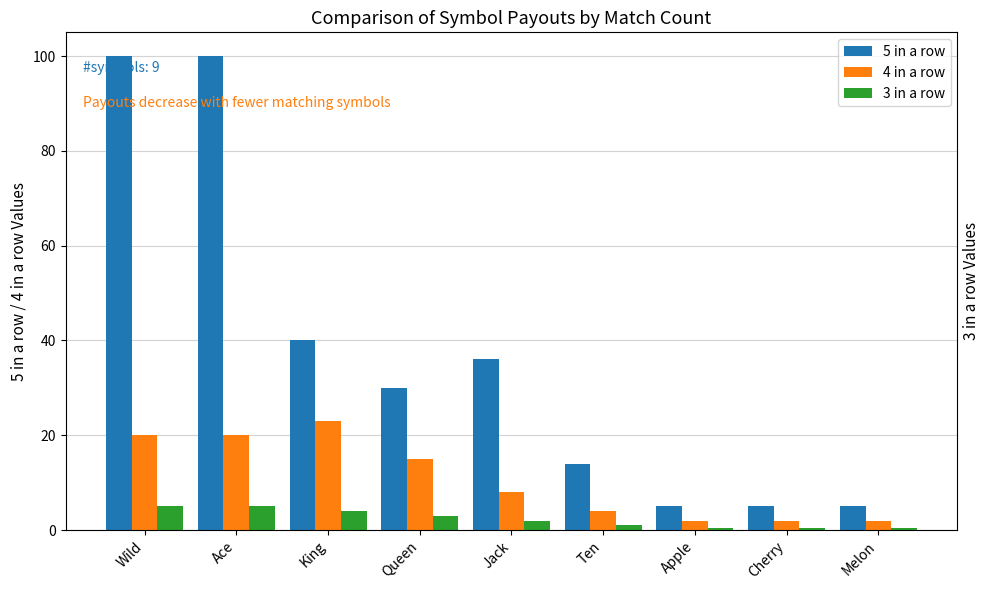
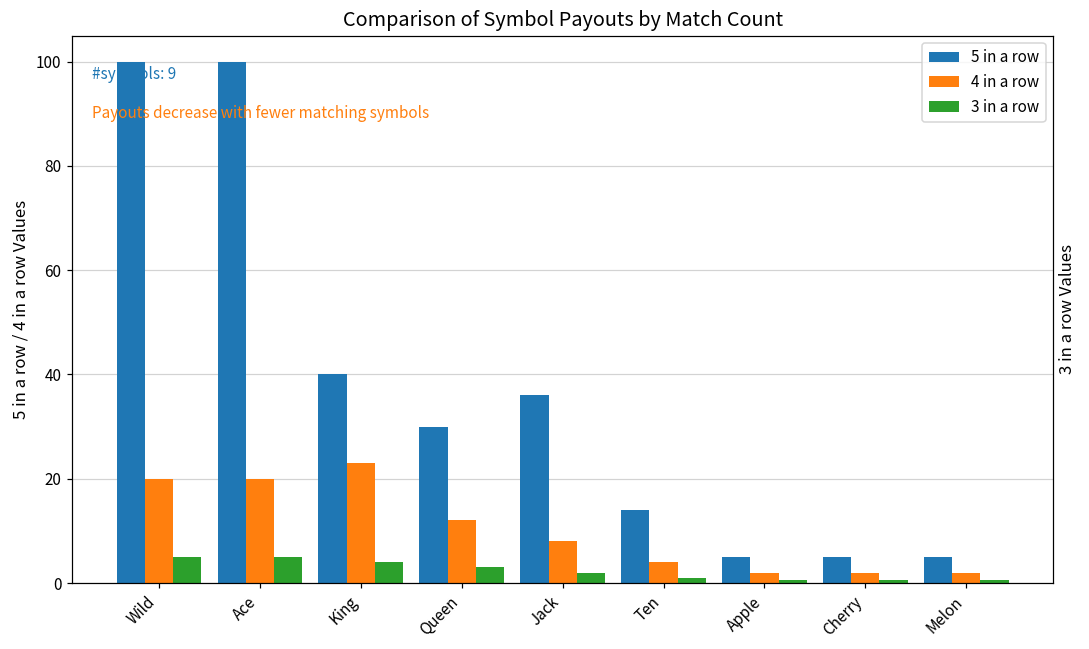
  {
    "5 in a row": {
      "Ace": 100,
      "King": 40,
      "Queen": 30,
      "Jack": 36,
      "Ten": 14,
      "Apple": 5,
      "Cherry": 5,
      "Melon": 5
    },
    "4 in a row": {
      "Wild": 20,
      "Ace": 20,
      "King": 23,
-     "Queen": 15,
+     "Queen": 12,
      "Jack": 8,
      "Ten": 4,
      "Apple": 2,
      "Cherry": 2,
      "Melon": 2
    },
    "3 in a row": {
      "Wild": 5,
      "Ace": 5,
      "King": 4,
      "Queen": 3,
      "Jack": 2,
      "Ten": 1
    }
  }
